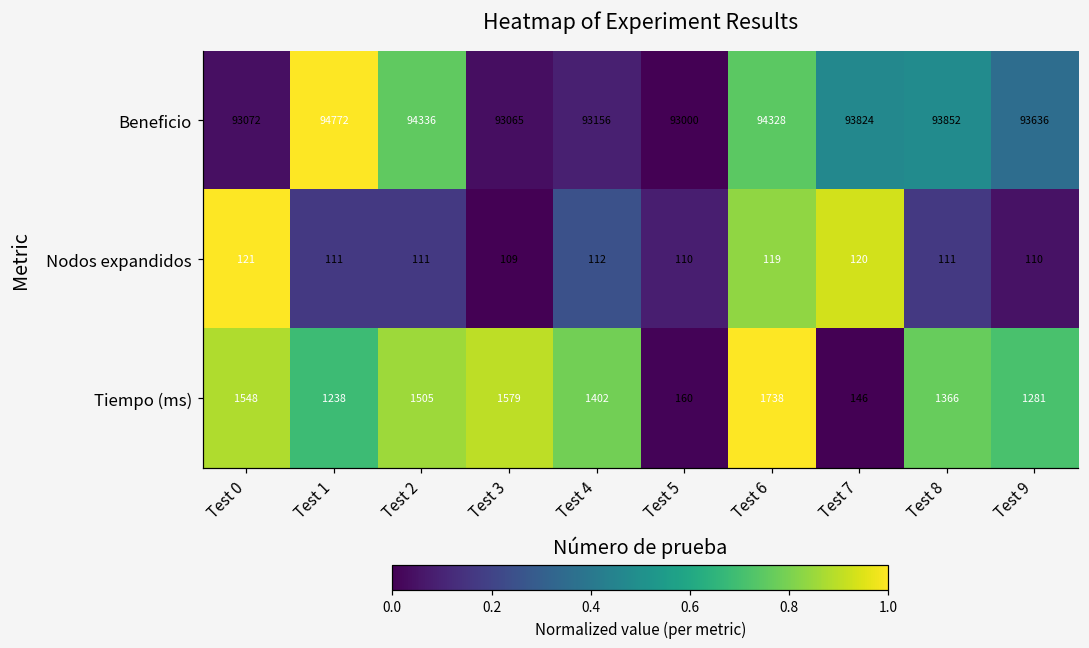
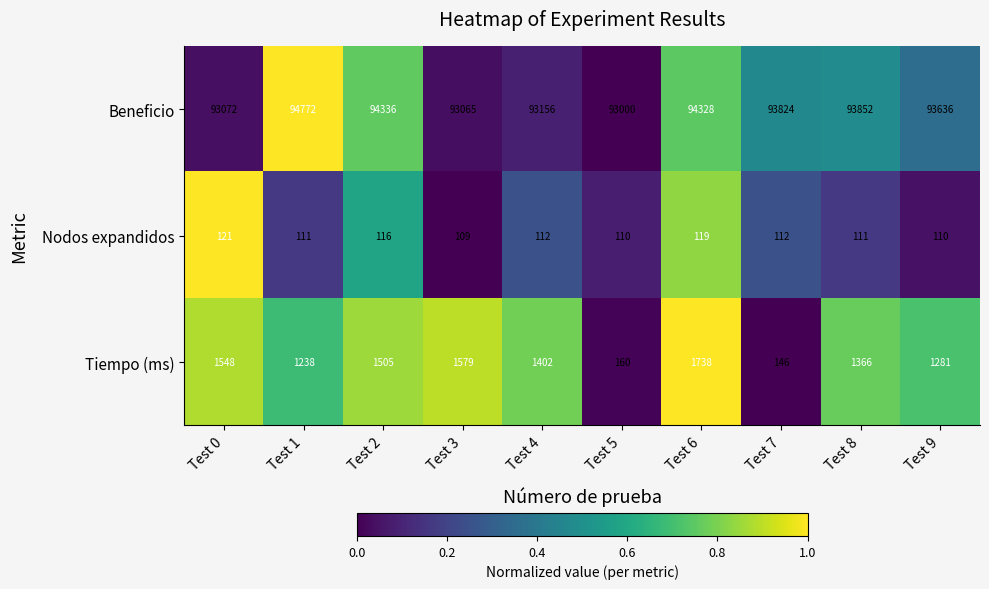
  {
    "Beneficio": {
      "Test 0": 93072,
      "Test 1": 94772,
      "Test 2": 94336,
      "Test 3": 93065,
      "Test 4": 93156,
      "Test 5": 93000,
      "Test 6": 94328,
      "Test 7": 93824,
      "Test 8": 93852,
      "Test 9": 93636
    },
    "Nodos expandidos": {
      "Test 0": 121,
      "Test 1": 111,
-     "Test 2": 111,
+     "Test 2": 116,
      "Test 3": 109,
      "Test 4": 112,
      "Test 5": 110,
      "Test 6": 119,
-     "Test 7": 120,
+     "Test 7": 112,
      "Test 8": 111,
      "Test 9": 110
    },
    "Tiempo (ms)": {
      "Test 0": 1548,
      "Test 1": 1238,
      "Test 2": 1505,
      "Test 3": 1579,
      "Test 4": 1402,
      "Test 5": 160,
      "Test 6": 1738,
      "Test 7": 146,
      "Test 8": 1366,
      "Test 9": 1281
    }
  }
